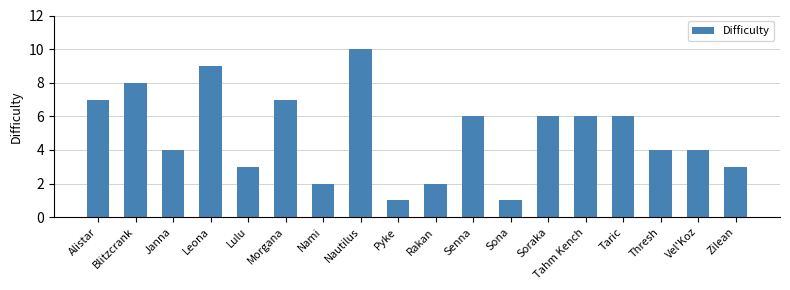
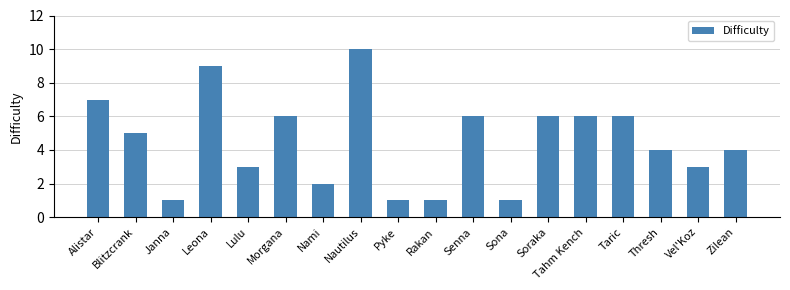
  {
    "Alistar": 7,
-   "Blitzcrank": 8,
-   "Janna": 4,
+   "Blitzcrank": 5,
+   "Janna": 1,
    "Leona": 9,
    "Lulu": 3,
-   "Morgana": 7,
+   "Morgana": 6,
    "Nami": 2,
    "Nautilus": 10,
    "Pyke": 1,
-   "Rakan": 2,
+   "Rakan": 1,
    "Senna": 6,
    "Sona": 1,
    "Soraka": 6,
    "Tahm Kench": 6,
    "Taric": 6,
    "Thresh": 4,
-   "Vel'Koz": 4,
-   "Zilean": 3
+   "Vel'Koz": 3,
+   "Zilean": 4
  }
